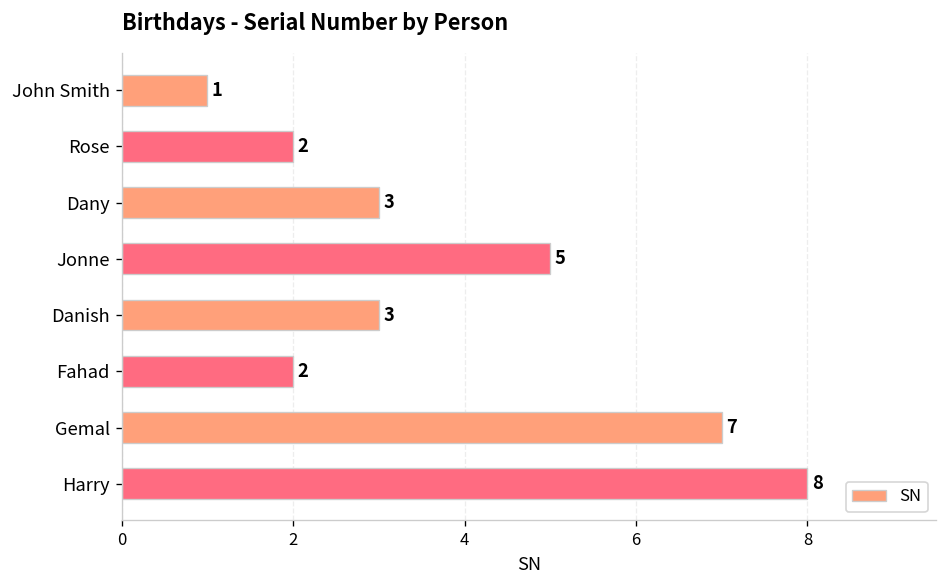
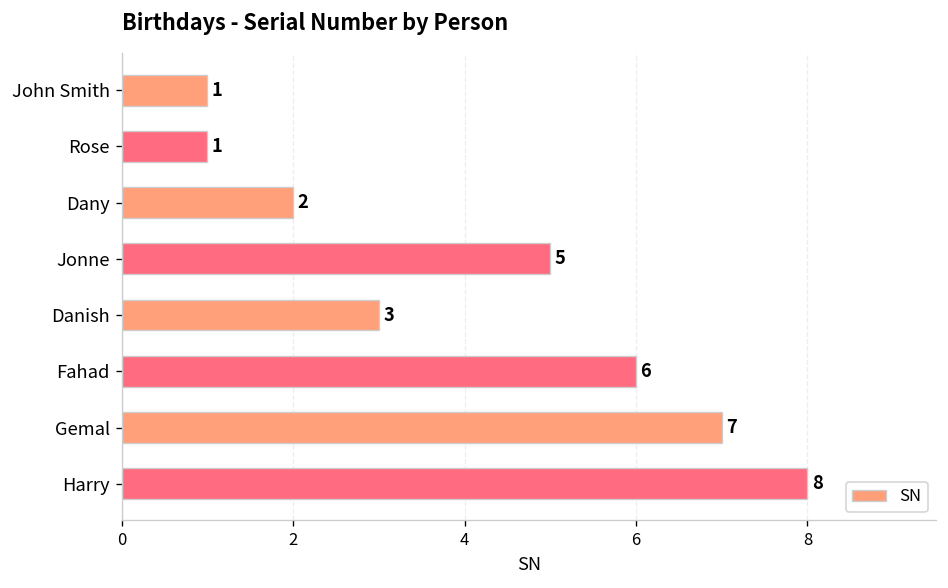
  {
    "John Smith": 1,
-   "Rose": 2,
-   "Dany": 3,
+   "Rose": 1,
+   "Dany": 2,
    "Jonne": 5,
    "Danish": 3,
-   "Fahad": 2,
+   "Fahad": 6,
    "Gemal": 7,
    "Harry": 8
  }
